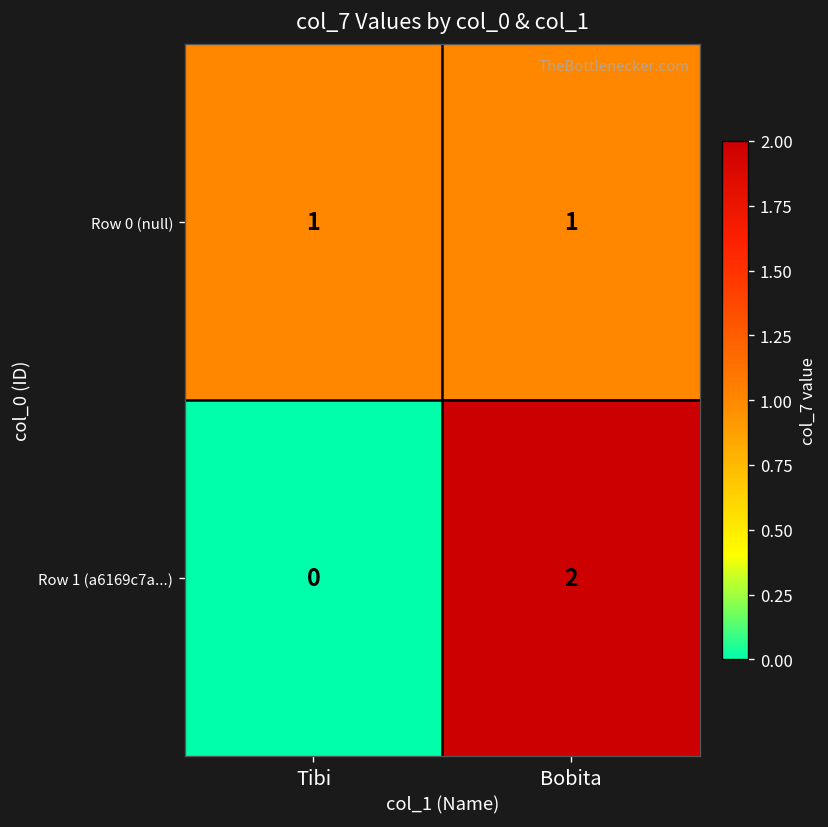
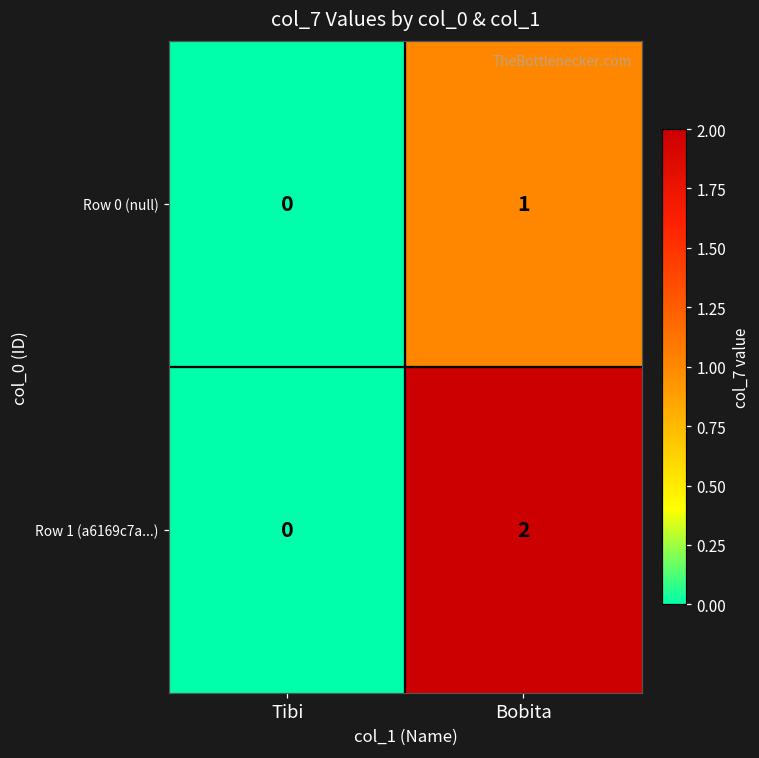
  {
    "Row 0 (null)": {
-     "Tibi": 1
+     "Tibi": 0
    },
    "Row 1 (a6169c7a...)": {
      "Tibi": 0,
      "Bobita": 2
    }
  }
